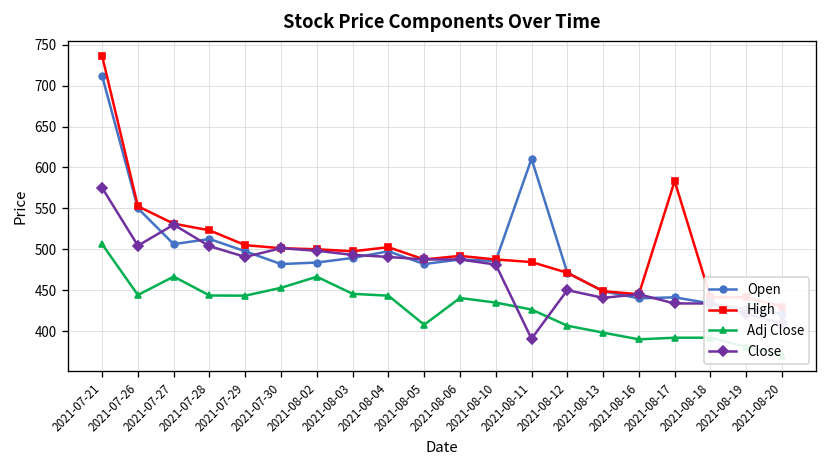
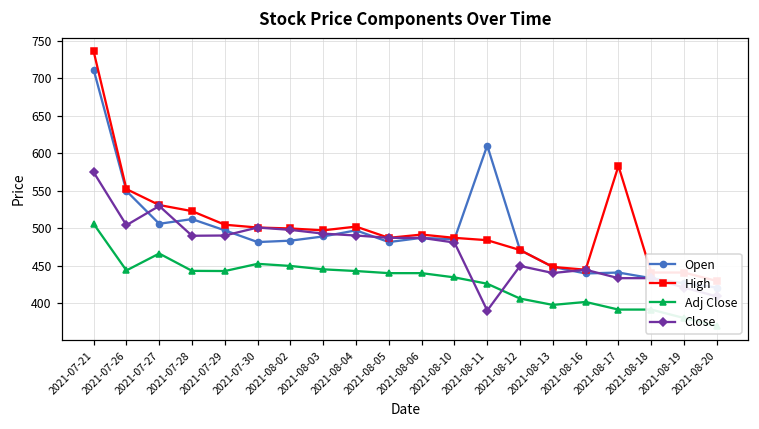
  {
    "Open": {
      "2021-07-21": 710,
      "2021-07-27": 510,
      "2021-07-28": 510,
      "2021-07-29": 500,
      "2021-07-30": 480,
      "2021-08-02": 480,
      "2021-08-04": 500,
      "2021-08-05": 480,
      "2021-08-11": 610,
      "2021-08-16": 440,
      "2021-08-17": 440
    },
    "High": {
      "2021-07-21": 740,
      "2021-07-28": 520,
      "2021-07-29": 510,
      "2021-08-03": 500,
      "2021-08-04": 500,
      "2021-08-06": 490,
      "2021-08-11": 480,
      "2021-08-17": 580
    },
    "Adj Close": {
      "2021-07-21": 510,
      "2021-07-26": 440,
      "2021-07-27": 470,
      "2021-07-28": 440,
      "2021-07-29": 440,
      "2021-07-30": 450,
-     "2021-08-02": 470,
+     "2021-08-02": 450,
      "2021-08-03": 450,
      "2021-08-04": 440,
-     "2021-08-05": 410,
+     "2021-08-05": 440,
      "2021-08-06": 440,
      "2021-08-10": 430,
      "2021-08-11": 430,
      "2021-08-12": 410,
      "2021-08-13": 400,
-     "2021-08-16": 390,
+     "2021-08-16": 400,
      "2021-08-17": 390
    },
    "Close": {
      "2021-07-21": 580,
      "2021-07-26": 500,
-     "2021-07-28": 500,
+     "2021-07-28": 490,
      "2021-07-29": 490,
      "2021-08-04": 490,
      "2021-08-10": 480,
      "2021-08-11": 390,
      "2021-08-12": 450,
      "2021-08-13": 440,
      "2021-08-17": 430
    }
  }
